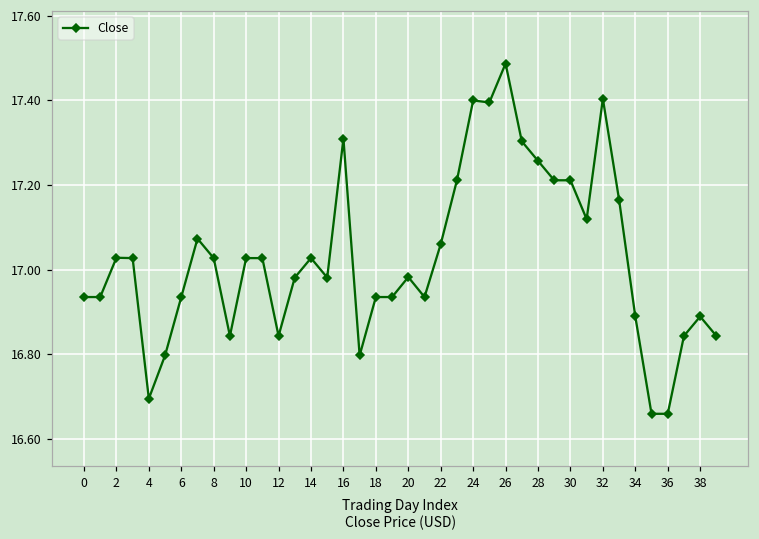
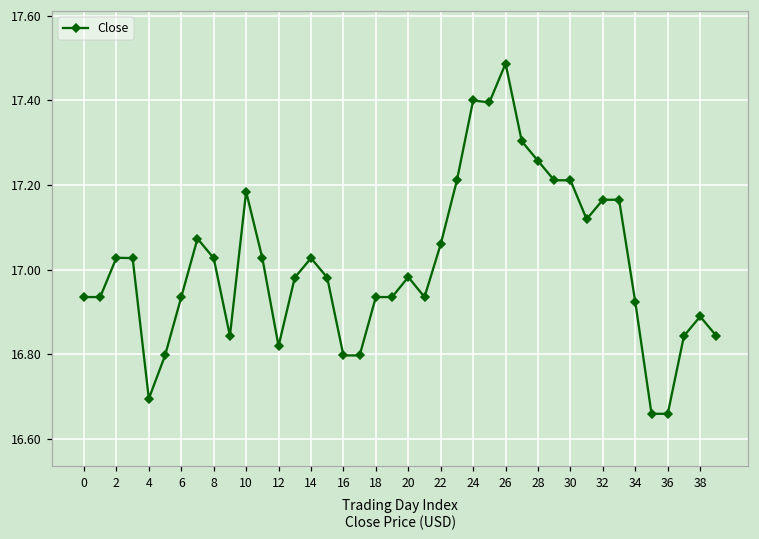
  {
    "0": 16.94,
    "2": 17.03,
    "4": 16.69,
    "6": 16.94,
    "8": 17.03,
-   "10": 17.03,
-   "12": 16.84,
+   "10": 17.18,
+   "12": 16.82,
    "14": 17.03,
-   "16": 17.31,
+   "16": 16.80,
    "18": 16.94,
    "20": 16.98,
    "22": 17.06,
    "24": 17.40,
    "26": 17.49,
    "28": 17.26,
    "30": 17.21,
-   "32": 17.40,
-   "34": 16.89,
+   "32": 17.17,
+   "34": 16.92,
    "36": 16.66,
    "38": 16.89
  }
